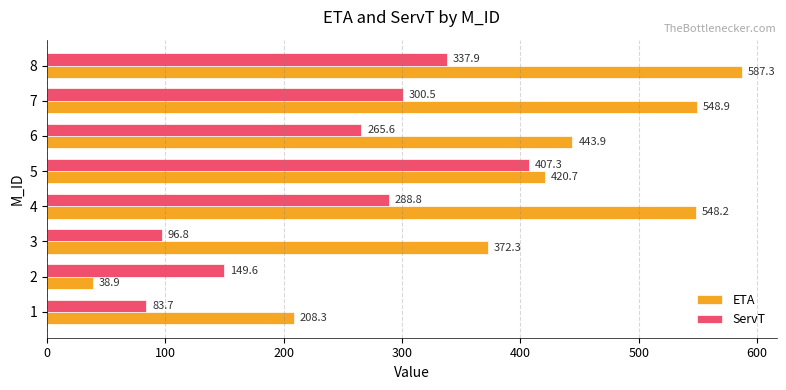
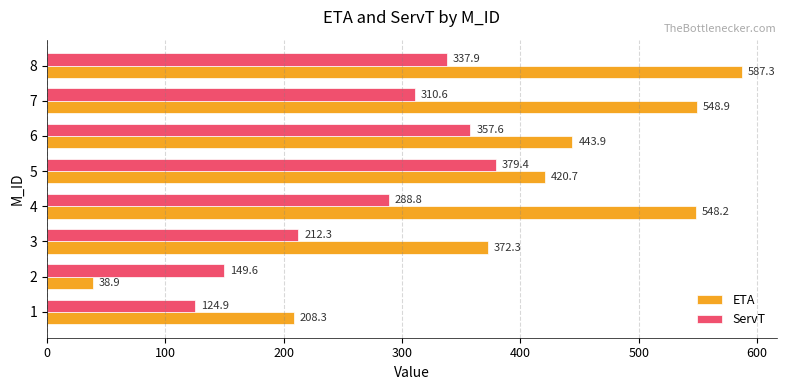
  {
    "ETA": {
      "8": 587.3,
      "7": 548.9,
      "6": 443.9,
      "5": 420.7,
      "4": 548.2,
      "3": 372.3,
      "2": 38.9,
      "1": 208.3
    },
    "ServT": {
      "8": 337.9,
-     "7": 300.5,
-     "6": 265.6,
-     "5": 407.3,
+     "7": 310.6,
+     "6": 357.6,
+     "5": 379.4,
      "4": 288.8,
-     "3": 96.8,
+     "3": 212.3,
      "2": 149.6,
-     "1": 83.7
+     "1": 124.9
    }
  }
